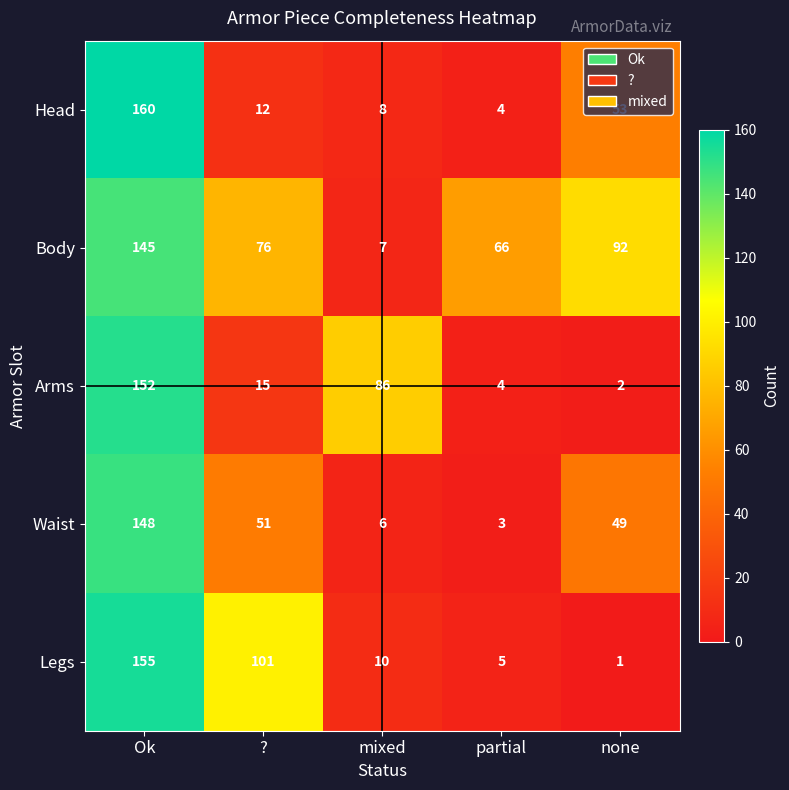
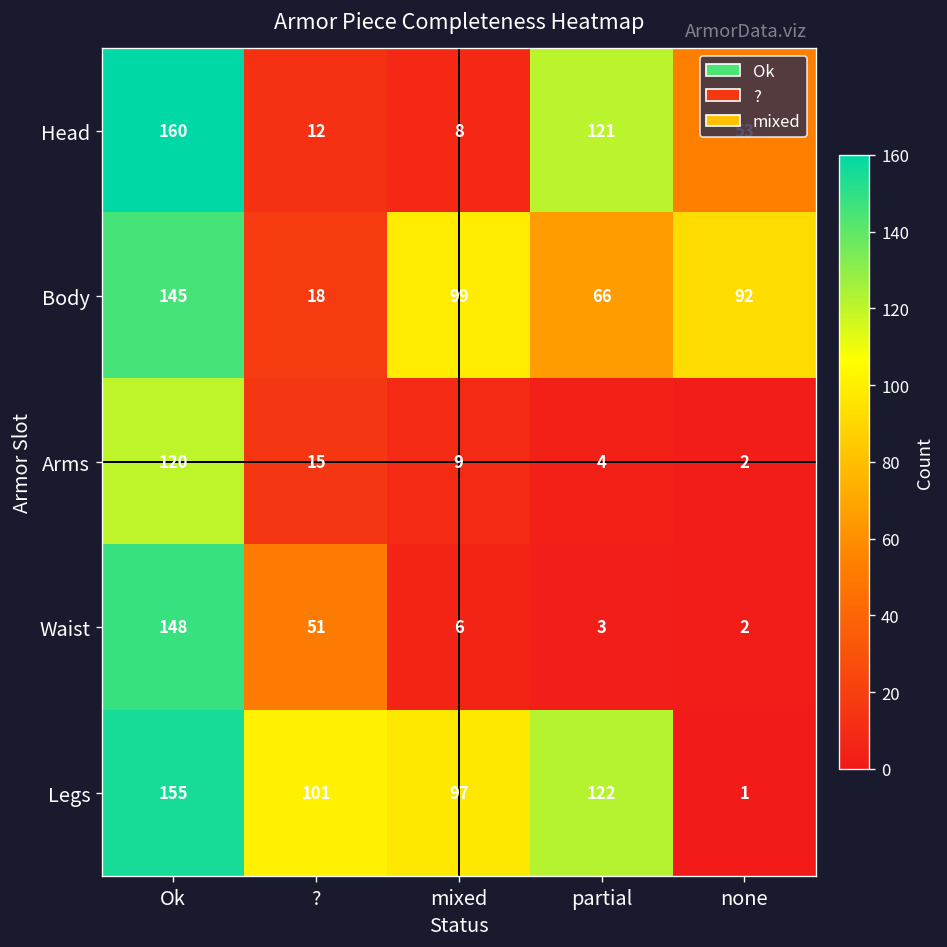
  {
    "Head": {
      "Ok": 160,
      "?": 12,
      "mixed": 8,
-     "partial": 4
+     "partial": 121
    },
    "Body": {
      "Ok": 145,
-     "?": 76,
-     "mixed": 7,
+     "?": 18,
+     "mixed": 99,
      "partial": 66,
      "none": 92
    },
    "Arms": {
-     "Ok": 152,
+     "Ok": 120,
      "?": 15,
-     "mixed": 86,
+     "mixed": 9,
      "partial": 4,
      "none": 2
    },
    "Waist": {
      "Ok": 148,
      "?": 51,
      "mixed": 6,
      "partial": 3,
-     "none": 49
+     "none": 2
    },
    "Legs": {
      "Ok": 155,
      "?": 101,
-     "mixed": 10,
-     "partial": 5,
+     "mixed": 97,
+     "partial": 122,
      "none": 1
    }
  }
